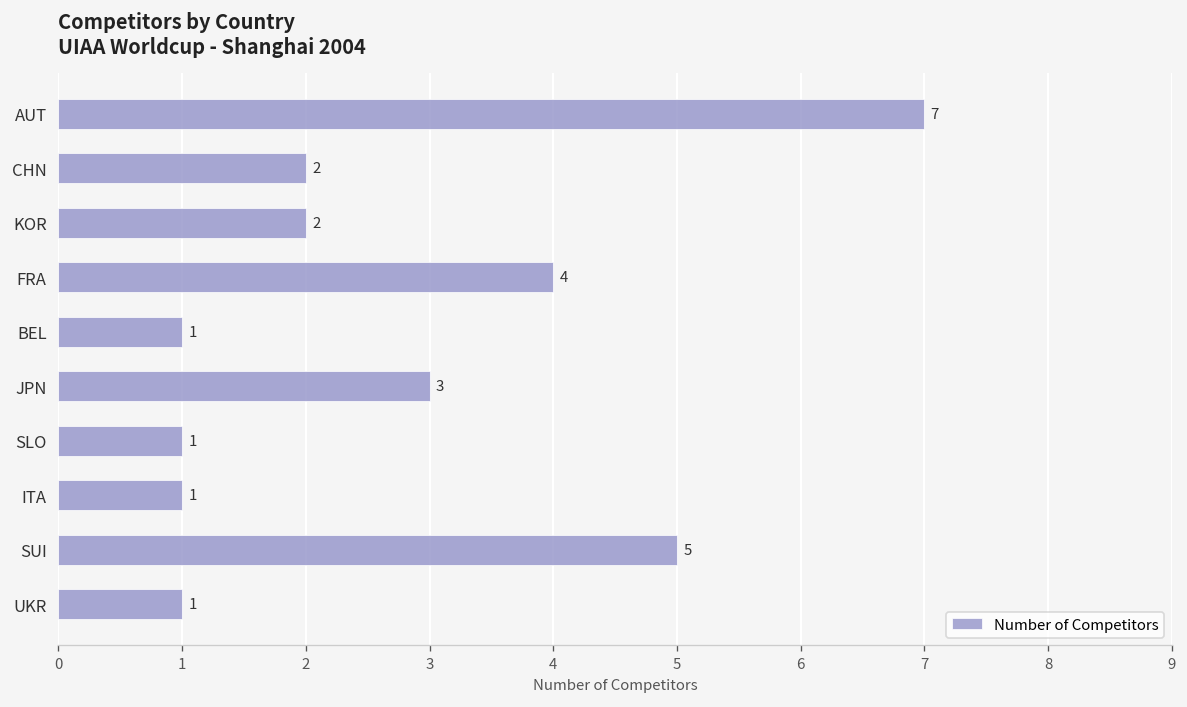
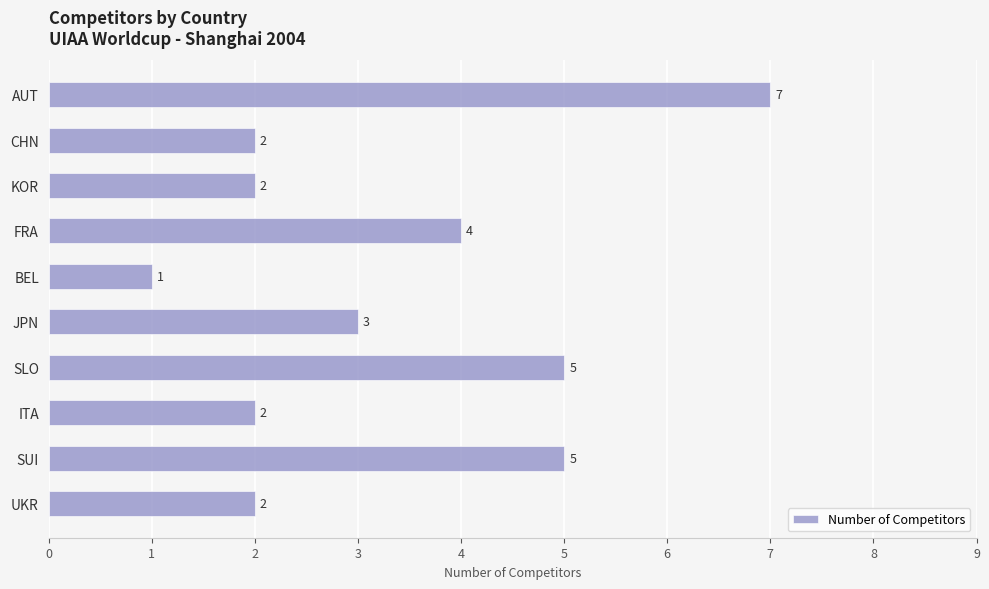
  {
    "AUT": 7,
    "CHN": 2,
    "KOR": 2,
    "FRA": 4,
    "BEL": 1,
    "JPN": 3,
-   "SLO": 1,
-   "ITA": 1,
+   "SLO": 5,
+   "ITA": 2,
    "SUI": 5,
-   "UKR": 1
+   "UKR": 2
  }
